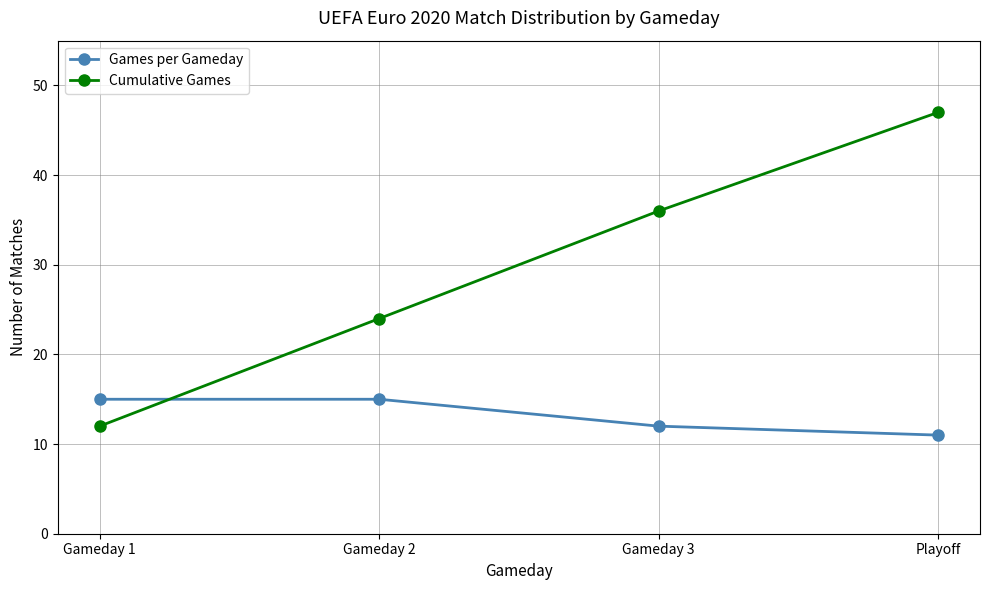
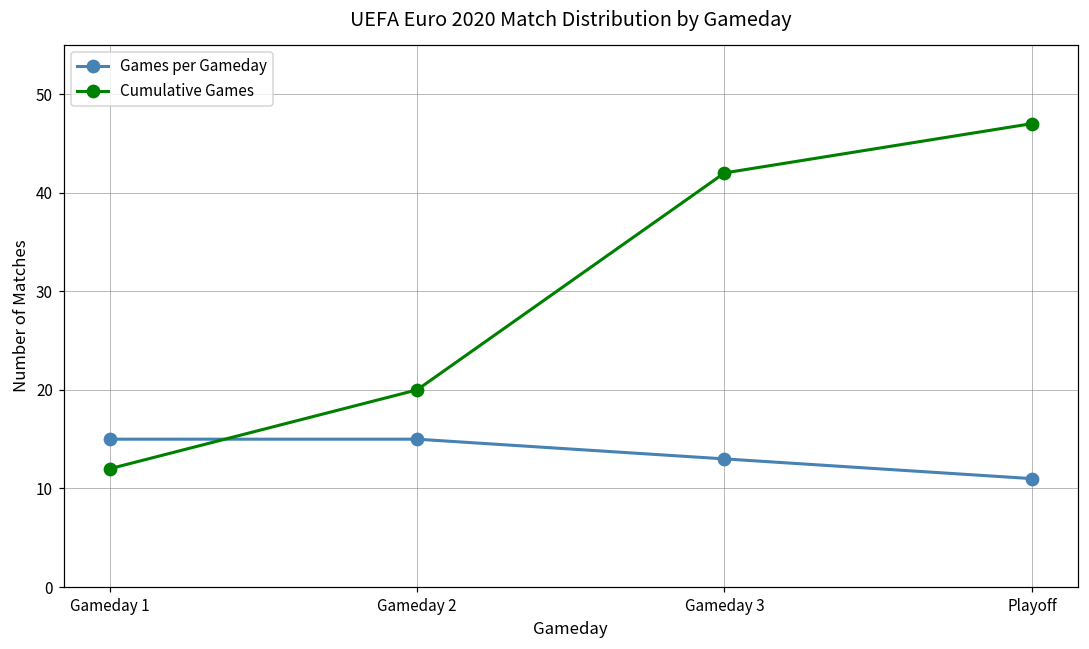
  {
    "Games per Gameday": {
      "Gameday 1": 15,
      "Gameday 2": 15,
-     "Gameday 3": 12,
+     "Gameday 3": 13,
      "Playoff": 11
    },
    "Cumulative Games": {
      "Gameday 1": 12,
-     "Gameday 2": 24,
-     "Gameday 3": 36,
+     "Gameday 2": 20,
+     "Gameday 3": 42,
      "Playoff": 47
    }
  }
